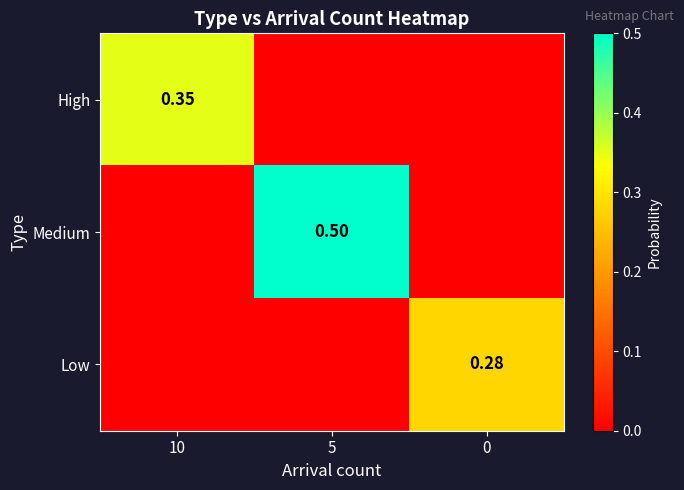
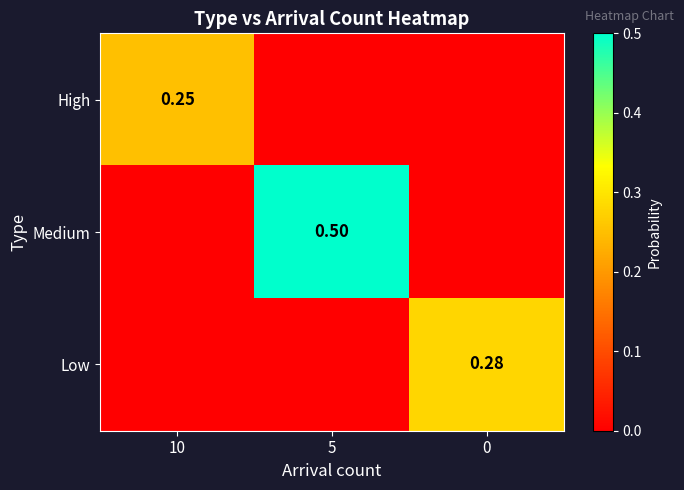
  {
    "High": {
-     "10": 0.35
+     "10": 0.25
    },
    "Medium": {
      "5": 0.50
    },
    "Low": {
      "0": 0.28
    }
  }
